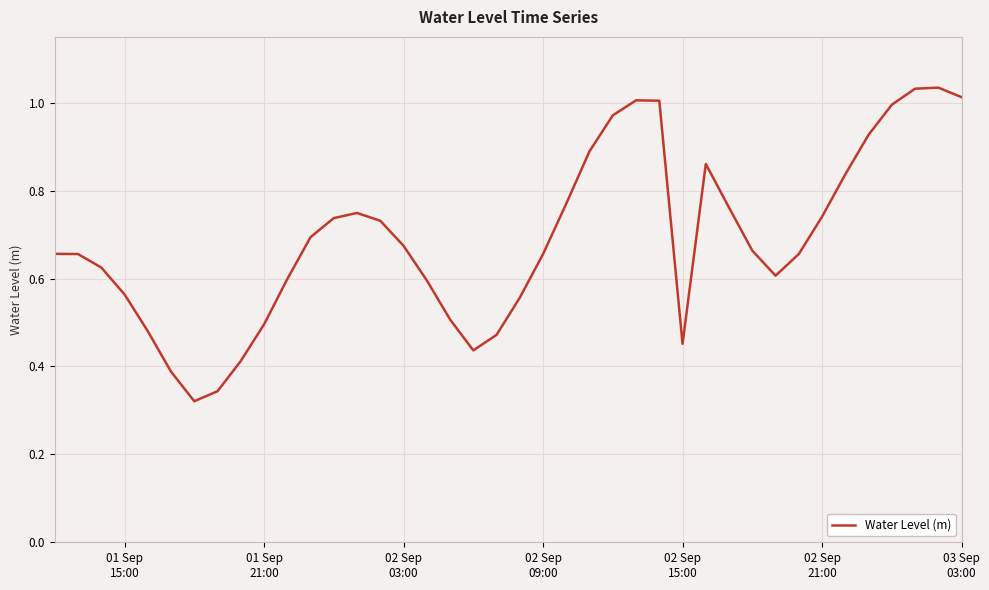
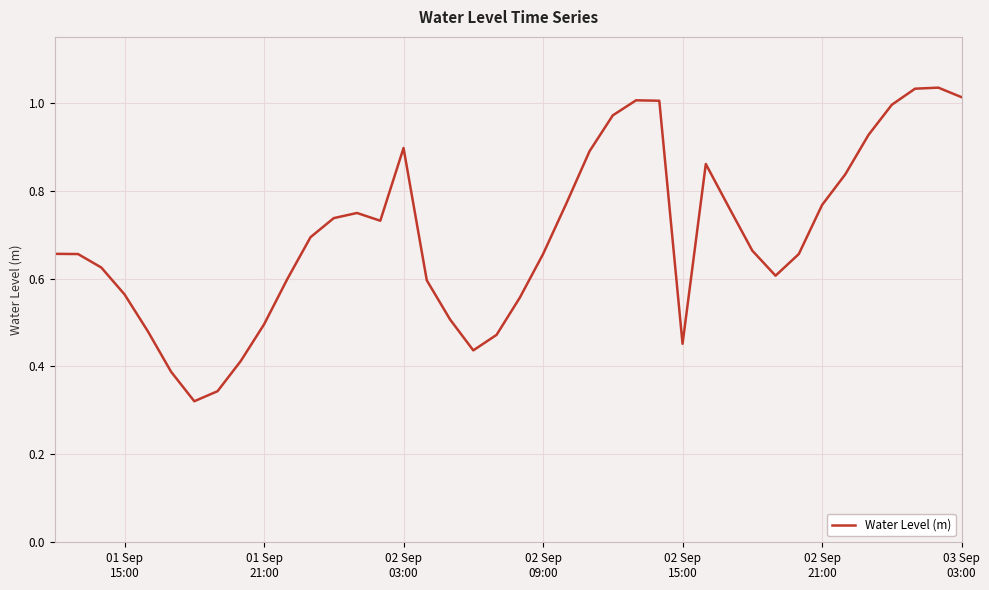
  {
    "01 Sep 15:00": 0.56,
    "01 Sep 21:00": 0.50,
-   "02 Sep 03:00": 0.67,
+   "02 Sep 03:00": 0.90,
    "02 Sep 09:00": 0.66,
    "02 Sep 15:00": 0.45,
-   "02 Sep 21:00": 0.74,
+   "02 Sep 21:00": 0.77,
    "03 Sep 03:00": 1.01
  }
